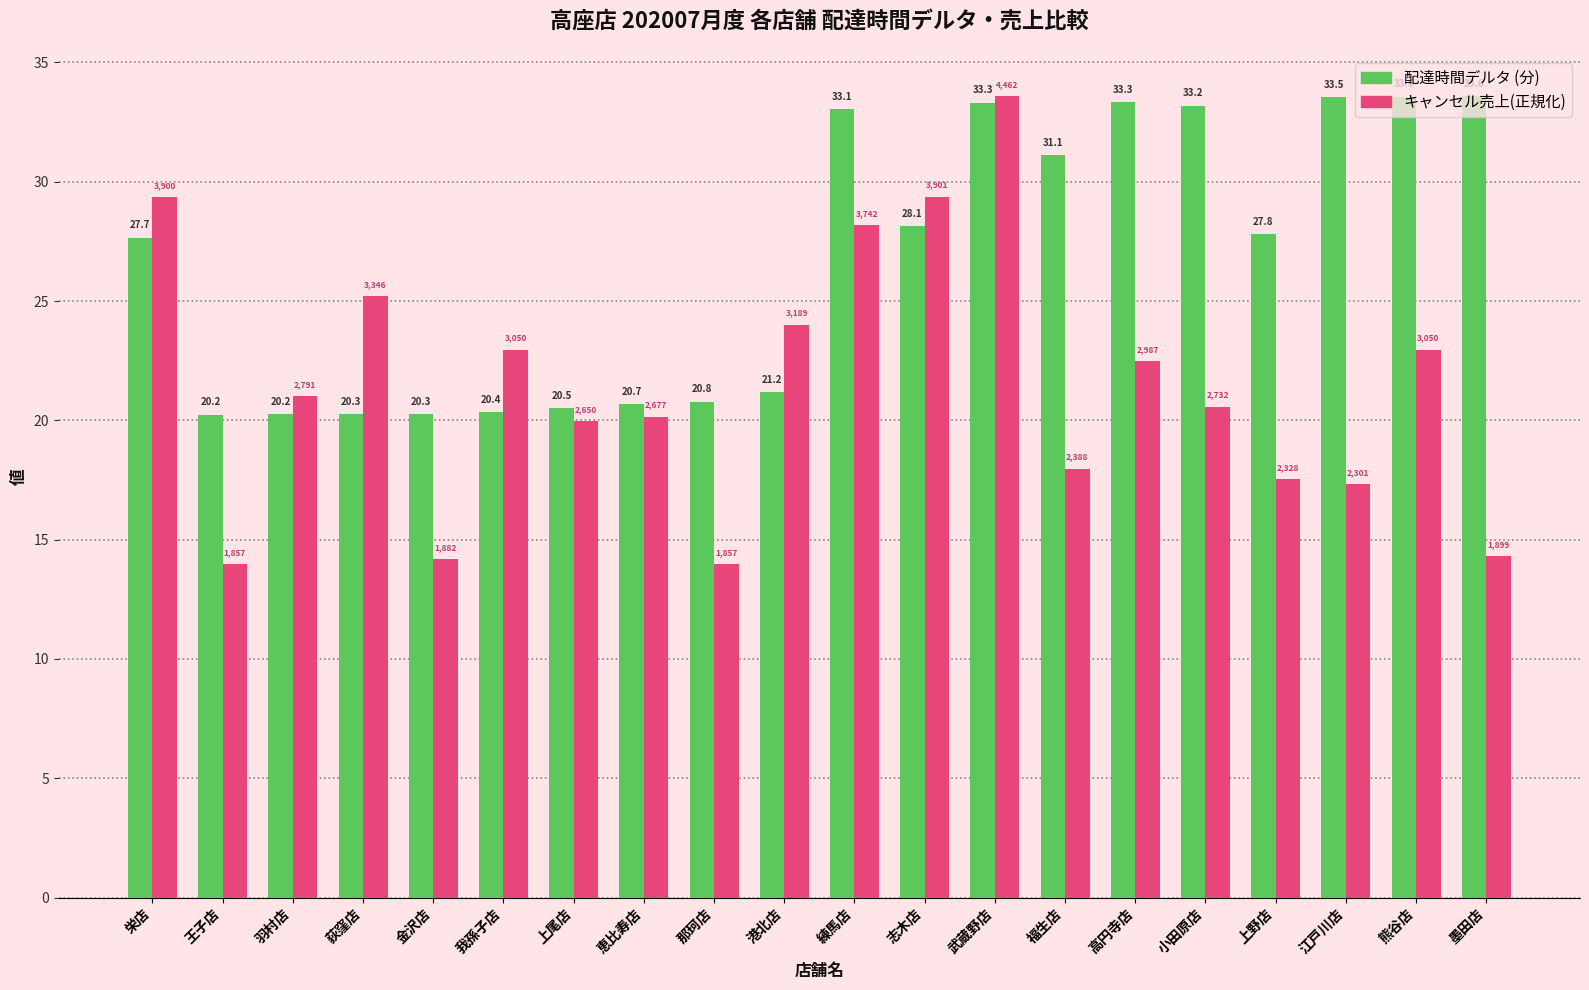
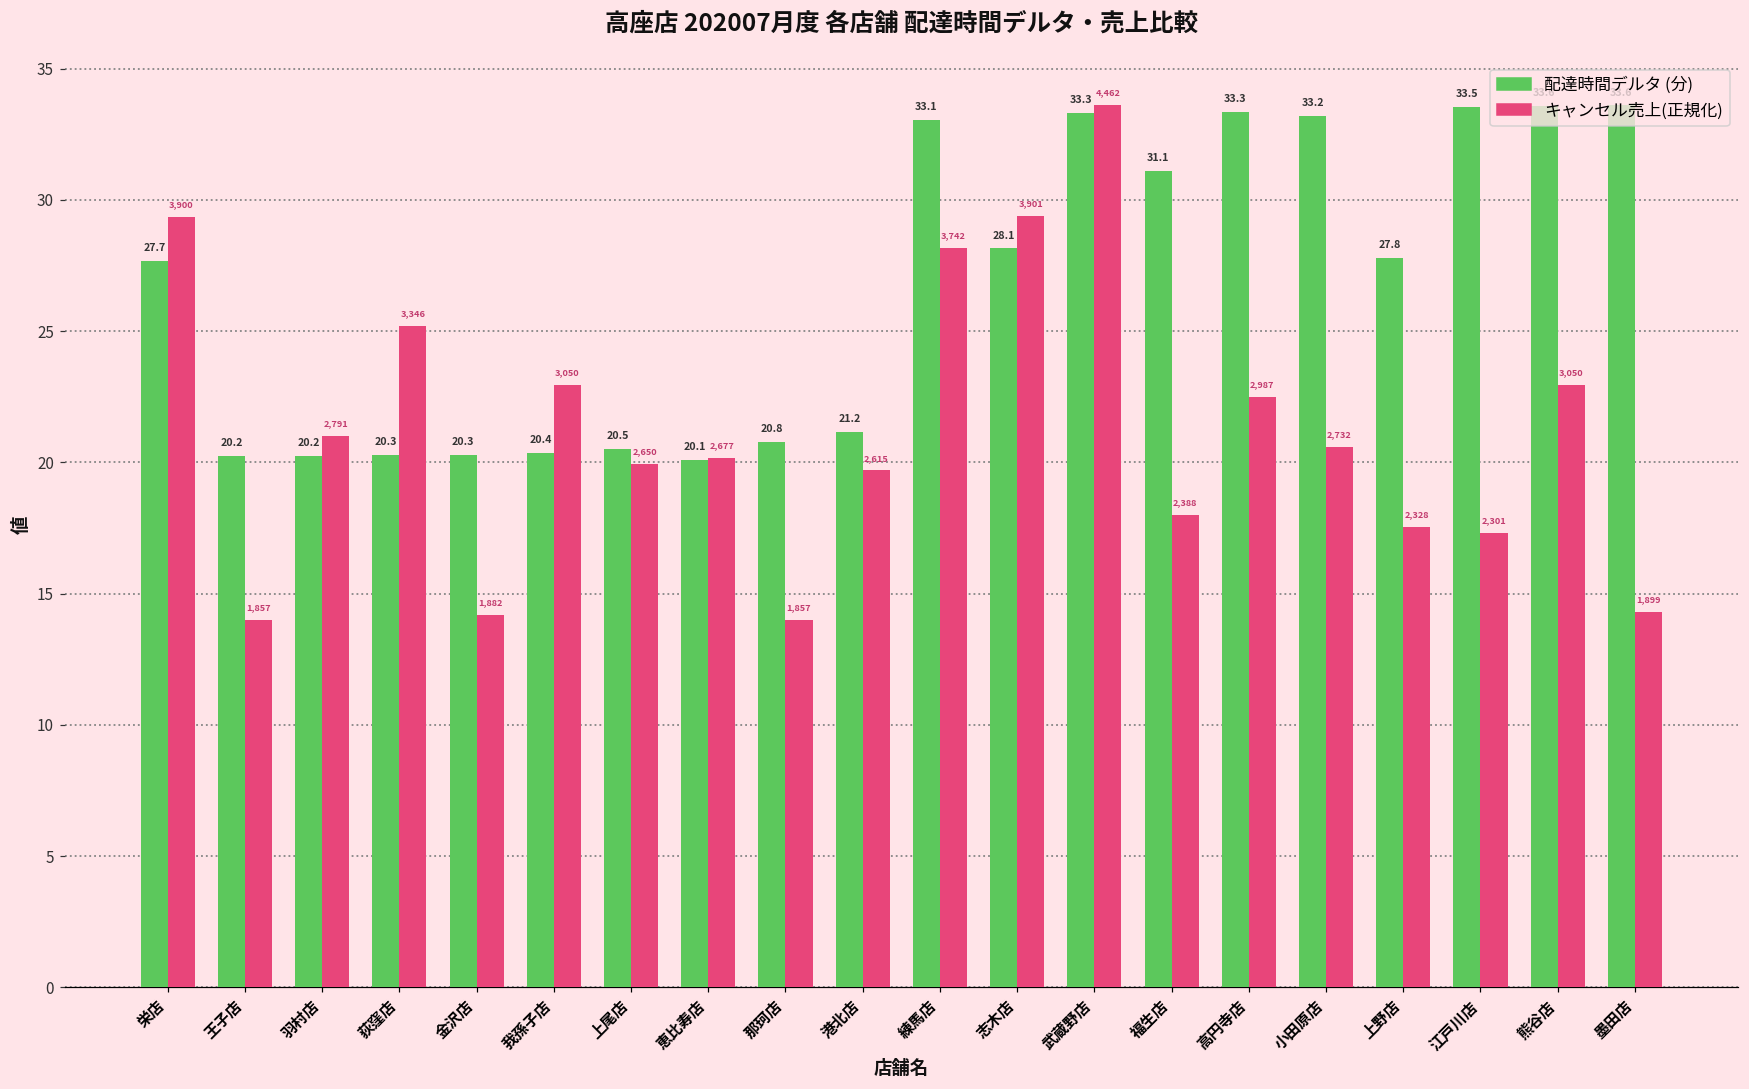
  {
    "配達時間デルタ (分)": {
      "栄店": "27.7",
      "王子店": "20.2",
      "羽村店": "20.2",
      "荻窪店": "20.3",
      "金沢店": "20.3",
      "我孫子店": "20.4",
      "上尾店": "20.5",
-     "恵比寿店": "20.7",
+     "恵比寿店": "20.1",
      "那珂店": "20.8",
      "港北店": "21.2",
      "練馬店": "33.1",
      "志木店": "28.1",
      "武蔵野店": "33.3",
      "福生店": "31.1",
      "高円寺店": "33.3",
      "小田原店": "33.2",
      "上野店": "27.8",
      "江戸川店": "33.5"
    },
    "キャンセル売上(正規化)": {
-     "港北店": "3,189"
+     "港北店": "2,615"
    }
  }
